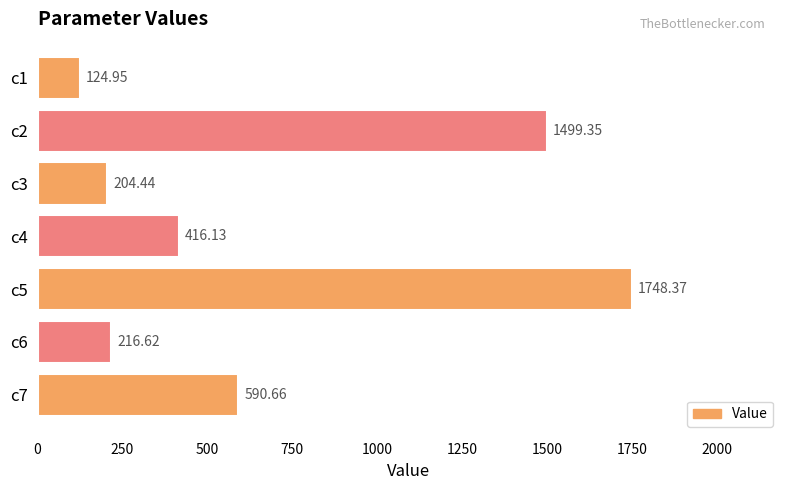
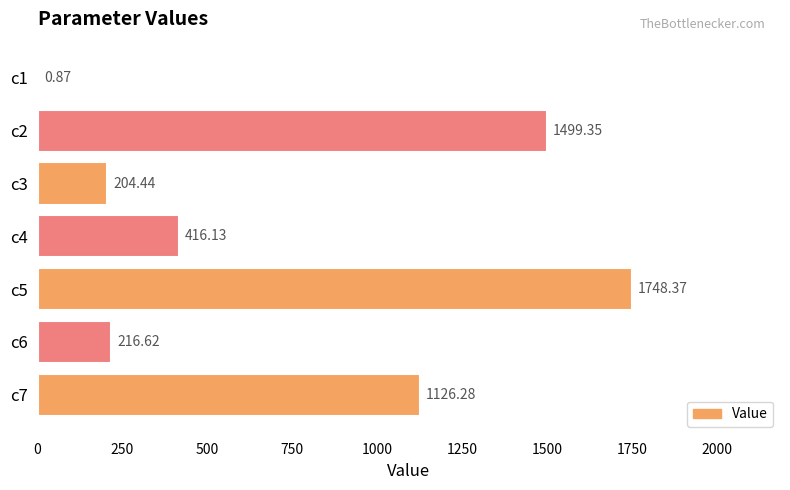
  {
-   "c1": 124.95,
+   "c1": 0.87,
    "c2": 1499.35,
    "c3": 204.44,
    "c4": 416.13,
    "c5": 1748.37,
    "c6": 216.62,
-   "c7": 590.66
+   "c7": 1126.28
  }
